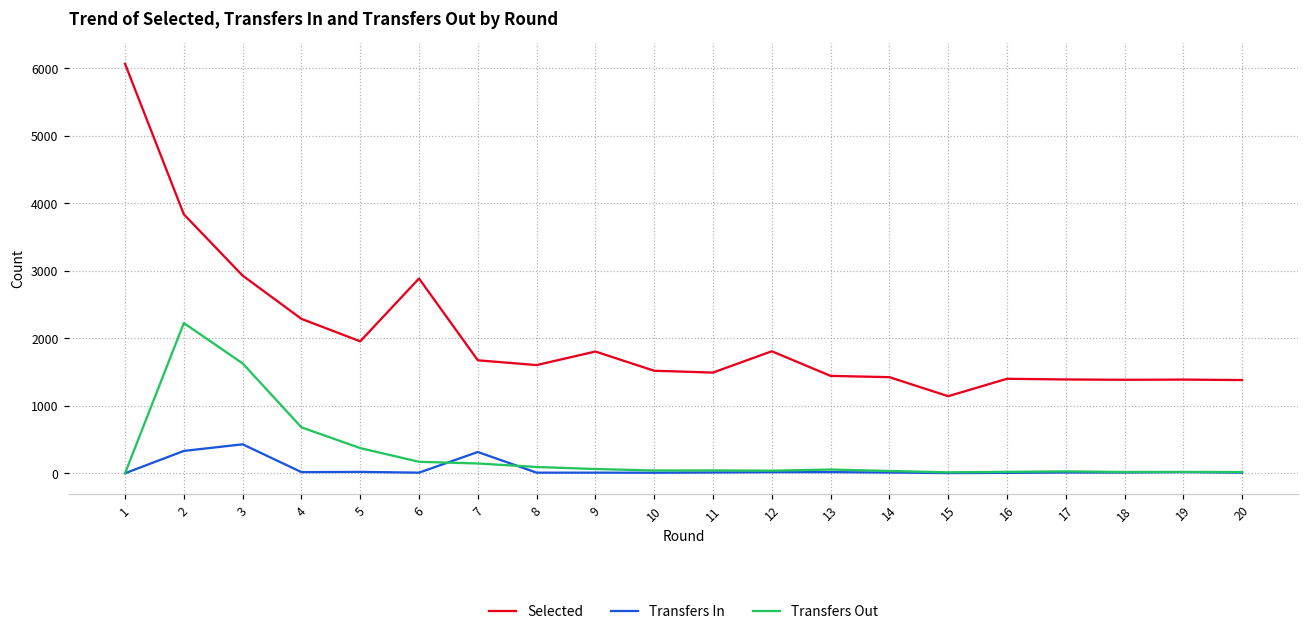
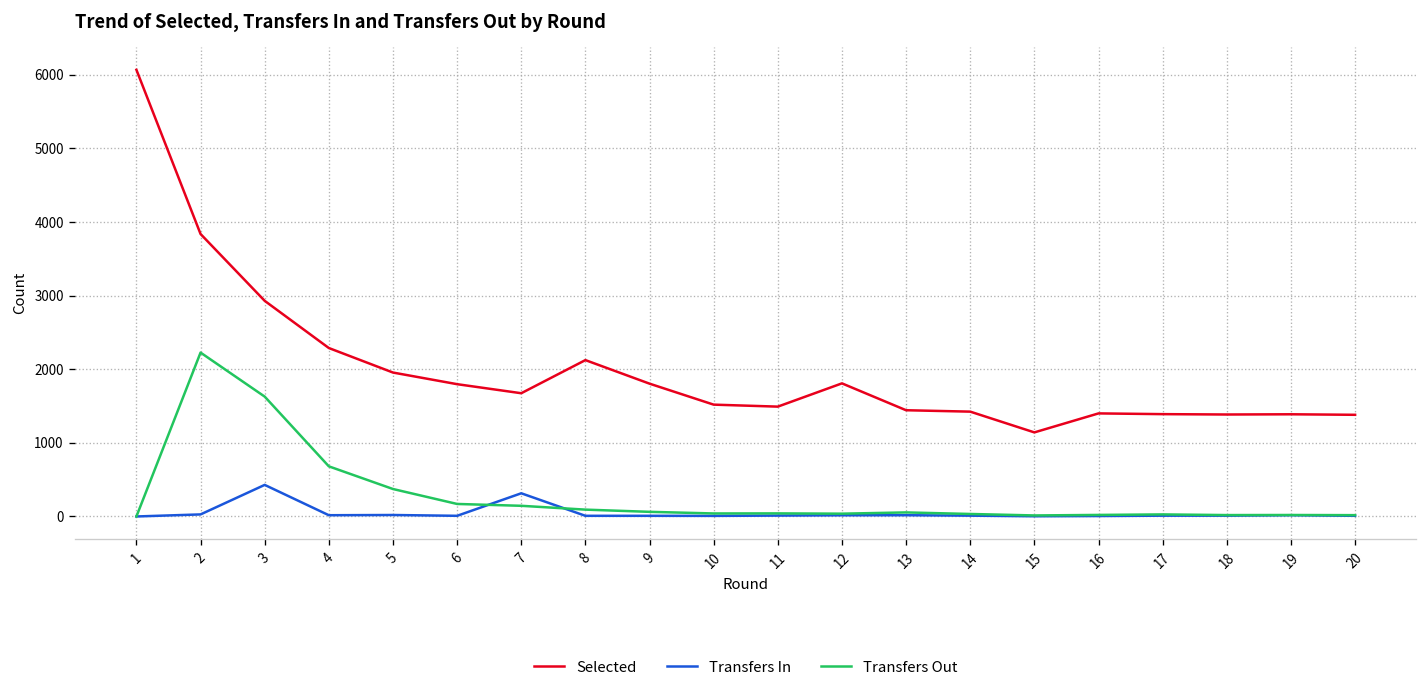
  {
    "Selected": {
      "1": 6100,
      "2": 3800,
      "3": 2900,
      "4": 2300,
      "5": 2000,
-     "6": 2900,
+     "6": 1800,
      "7": 1700,
-     "8": 1600,
+     "8": 2100,
      "9": 1800,
      "10": 1500,
      "11": 1500,
      "12": 1800,
      "13": 1400,
      "14": 1400,
      "15": 1100,
      "16": 1400,
      "17": 1400,
      "18": 1400,
      "19": 1400,
      "20": 1400
    },
    "Transfers In": {
-     "2": 300,
+     "2": 0,
      "3": 400,
      "4": 0,
      "5": 0,
      "6": 0,
      "7": 300,
      "8": 0,
      "9": 0
    },
    "Transfers Out": {
      "2": 2200,
      "3": 1600,
      "4": 700,
      "5": 400,
      "6": 200,
      "7": 100,
      "8": 100,
      "9": 100
    }
  }
